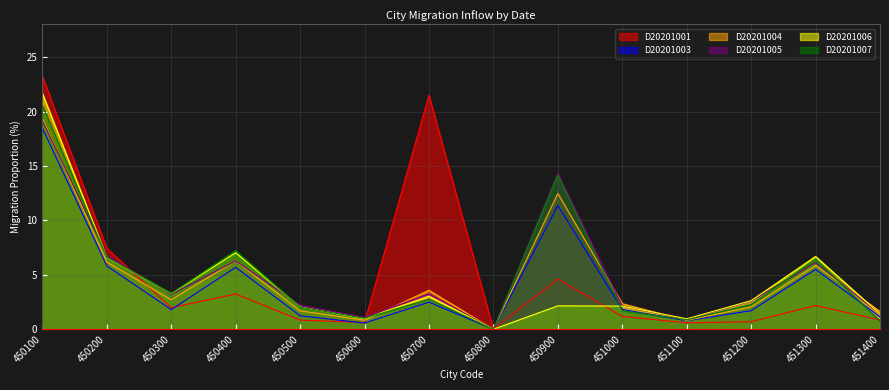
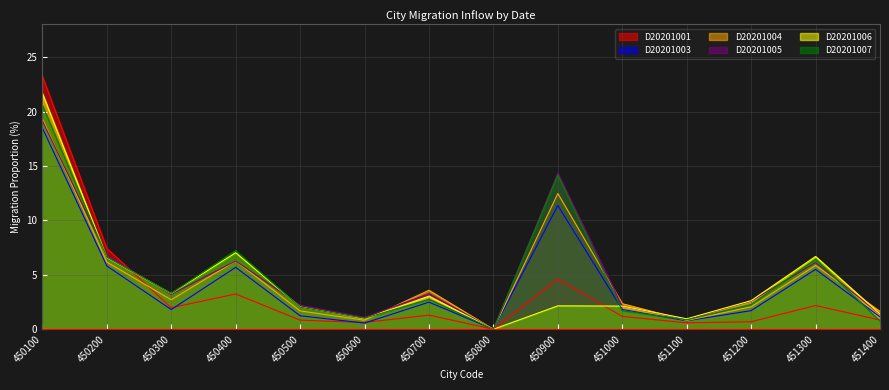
  {
    "D20201001": {
      "450100": 23.3,
      "450200": 7.4,
      "450400": 3.2,
      "450500": 0.8,
-     "450700": 21.5,
+     "450700": 1.3,
      "450900": 4.6,
      "451000": 1.2,
      "451200": 0.7,
      "451300": 2.2
    },
    "D20201003": {
      "450100": 18.5,
      "450200": 5.8,
      "450400": 5.7,
      "450500": 1.2,
      "450700": 2.5,
      "450900": 11.4,
      "451200": 1.7,
      "451300": 5.5,
      "451400": 1.1
    },
    "D20201004": {
      "450200": 6.2,
      "450300": 2.7,
      "450500": 1.7,
      "450700": 3.6,
      "450900": 12.5,
      "451300": 5.9,
      "451400": 1.6
    },
    "D20201005": {
      "451300": 6.1
    },
    "D20201006": {
      "450100": 21.7,
      "450900": 2.2,
      "451300": 6.7
    },
    "D20201007": {
      "450100": 20.6,
      "450700": 2.8,
      "451300": 6.4
    }
  }
